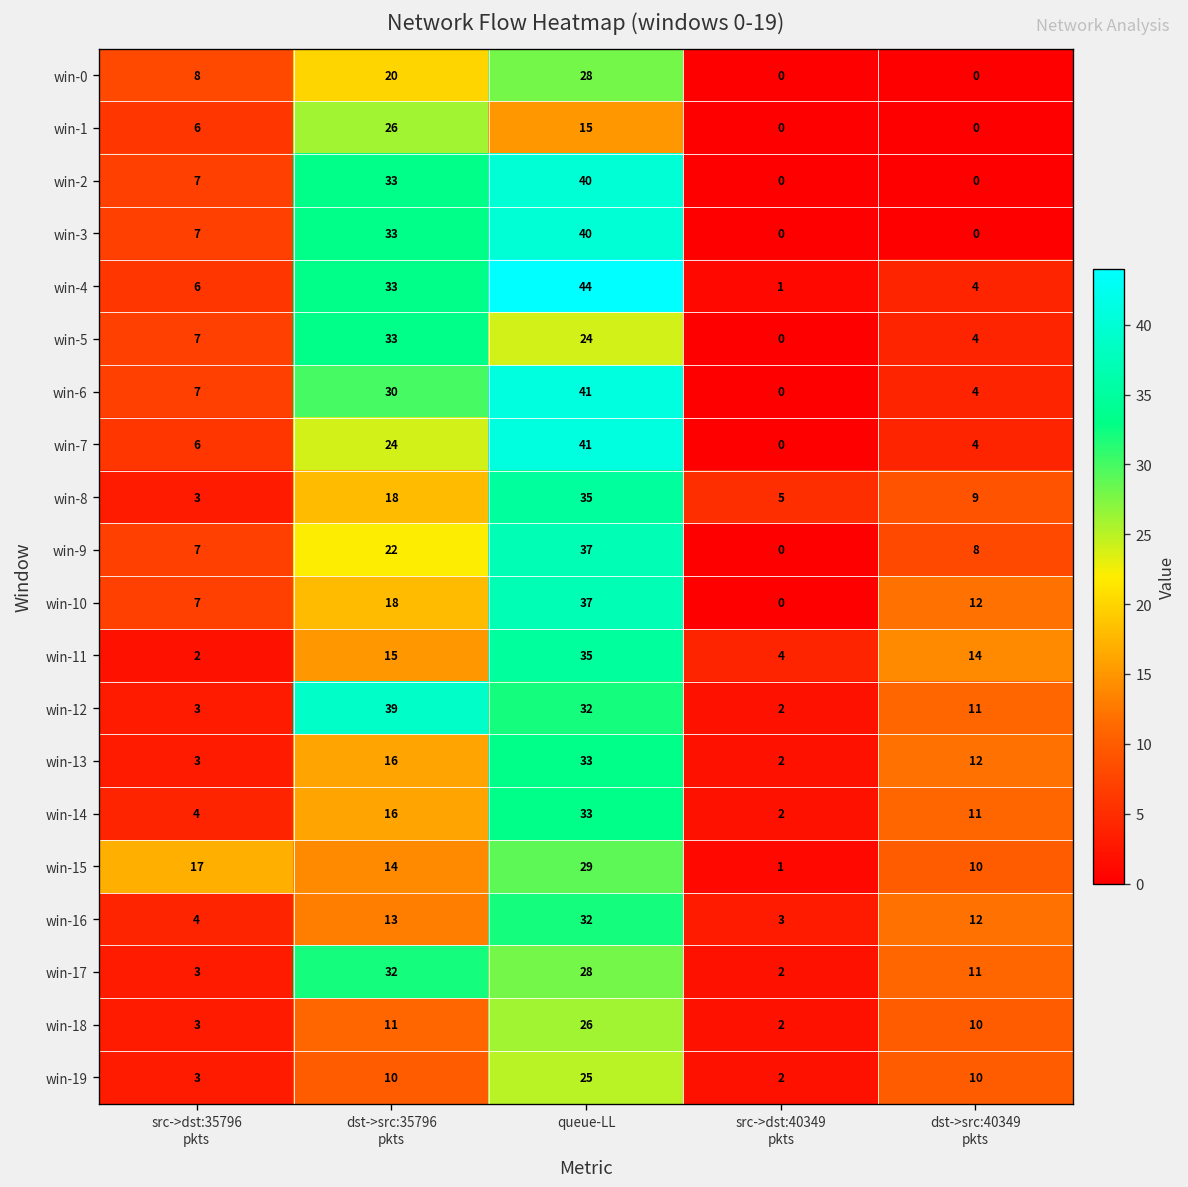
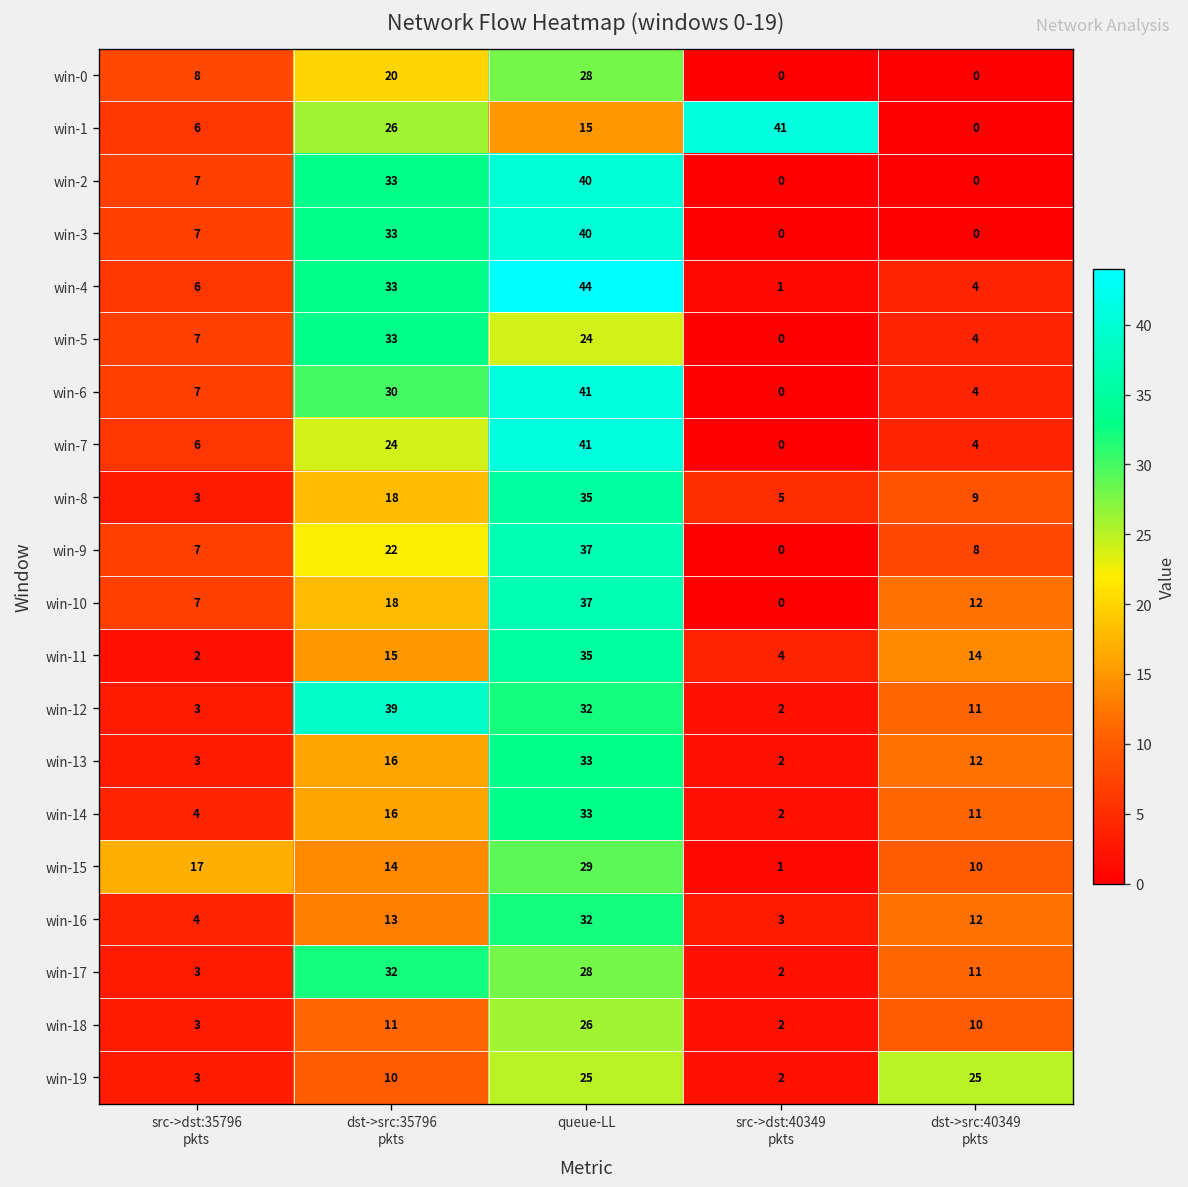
  {
    "win-0": {
      "src->dst:35796 pkts": 8,
      "dst->src:35796 pkts": 20,
      "queue-LL": 28,
      "src->dst:40349 pkts": 0,
      "dst->src:40349 pkts": 0
    },
    "win-1": {
      "src->dst:35796 pkts": 6,
      "dst->src:35796 pkts": 26,
      "queue-LL": 15,
-     "src->dst:40349 pkts": 0,
+     "src->dst:40349 pkts": 41,
      "dst->src:40349 pkts": 0
    },
    "win-2": {
      "src->dst:35796 pkts": 7,
      "dst->src:35796 pkts": 33,
      "queue-LL": 40,
      "src->dst:40349 pkts": 0,
      "dst->src:40349 pkts": 0
    },
    "win-3": {
      "src->dst:35796 pkts": 7,
      "dst->src:35796 pkts": 33,
      "queue-LL": 40,
      "src->dst:40349 pkts": 0,
      "dst->src:40349 pkts": 0
    },
    "win-4": {
      "src->dst:35796 pkts": 6,
      "dst->src:35796 pkts": 33,
      "queue-LL": 44,
      "src->dst:40349 pkts": 1,
      "dst->src:40349 pkts": 4
    },
    "win-5": {
      "src->dst:35796 pkts": 7,
      "dst->src:35796 pkts": 33,
      "queue-LL": 24,
      "src->dst:40349 pkts": 0,
      "dst->src:40349 pkts": 4
    },
    "win-6": {
      "src->dst:35796 pkts": 7,
      "dst->src:35796 pkts": 30,
      "queue-LL": 41,
      "src->dst:40349 pkts": 0,
      "dst->src:40349 pkts": 4
    },
    "win-7": {
      "src->dst:35796 pkts": 6,
      "dst->src:35796 pkts": 24,
      "queue-LL": 41,
      "src->dst:40349 pkts": 0,
      "dst->src:40349 pkts": 4
    },
    "win-8": {
      "src->dst:35796 pkts": 3,
      "dst->src:35796 pkts": 18,
      "queue-LL": 35,
      "src->dst:40349 pkts": 5,
      "dst->src:40349 pkts": 9
    },
    "win-9": {
      "src->dst:35796 pkts": 7,
      "dst->src:35796 pkts": 22,
      "queue-LL": 37,
      "src->dst:40349 pkts": 0,
      "dst->src:40349 pkts": 8
    },
    "win-10": {
      "src->dst:35796 pkts": 7,
      "dst->src:35796 pkts": 18,
      "queue-LL": 37,
      "src->dst:40349 pkts": 0,
      "dst->src:40349 pkts": 12
    },
    "win-11": {
      "src->dst:35796 pkts": 2,
      "dst->src:35796 pkts": 15,
      "queue-LL": 35,
      "src->dst:40349 pkts": 4,
      "dst->src:40349 pkts": 14
    },
    "win-12": {
      "src->dst:35796 pkts": 3,
      "dst->src:35796 pkts": 39,
      "queue-LL": 32,
      "src->dst:40349 pkts": 2,
      "dst->src:40349 pkts": 11
    },
    "win-13": {
      "src->dst:35796 pkts": 3,
      "dst->src:35796 pkts": 16,
      "queue-LL": 33,
      "src->dst:40349 pkts": 2,
      "dst->src:40349 pkts": 12
    },
    "win-14": {
      "src->dst:35796 pkts": 4,
      "dst->src:35796 pkts": 16,
      "queue-LL": 33,
      "src->dst:40349 pkts": 2,
      "dst->src:40349 pkts": 11
    },
    "win-15": {
      "src->dst:35796 pkts": 17,
      "dst->src:35796 pkts": 14,
      "queue-LL": 29,
      "src->dst:40349 pkts": 1,
      "dst->src:40349 pkts": 10
    },
    "win-16": {
      "src->dst:35796 pkts": 4,
      "dst->src:35796 pkts": 13,
      "queue-LL": 32,
      "src->dst:40349 pkts": 3,
      "dst->src:40349 pkts": 12
    },
    "win-17": {
      "src->dst:35796 pkts": 3,
      "dst->src:35796 pkts": 32,
      "queue-LL": 28,
      "src->dst:40349 pkts": 2,
      "dst->src:40349 pkts": 11
    },
    "win-18": {
      "src->dst:35796 pkts": 3,
      "dst->src:35796 pkts": 11,
      "queue-LL": 26,
      "src->dst:40349 pkts": 2,
      "dst->src:40349 pkts": 10
    },
    "win-19": {
      "src->dst:35796 pkts": 3,
      "dst->src:35796 pkts": 10,
      "queue-LL": 25,
      "src->dst:40349 pkts": 2,
-     "dst->src:40349 pkts": 10
+     "dst->src:40349 pkts": 25
    }
  }
